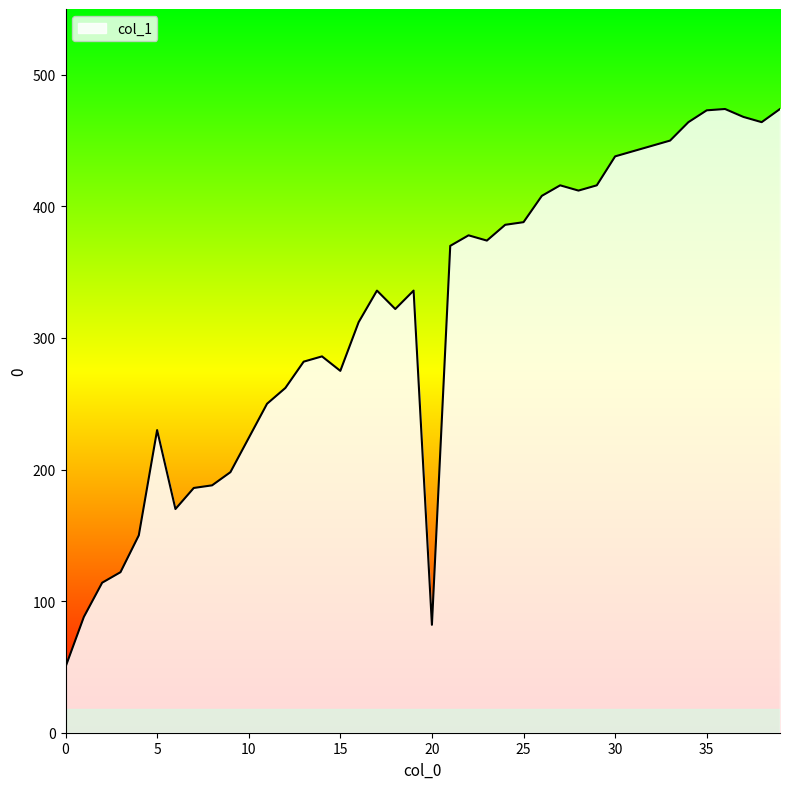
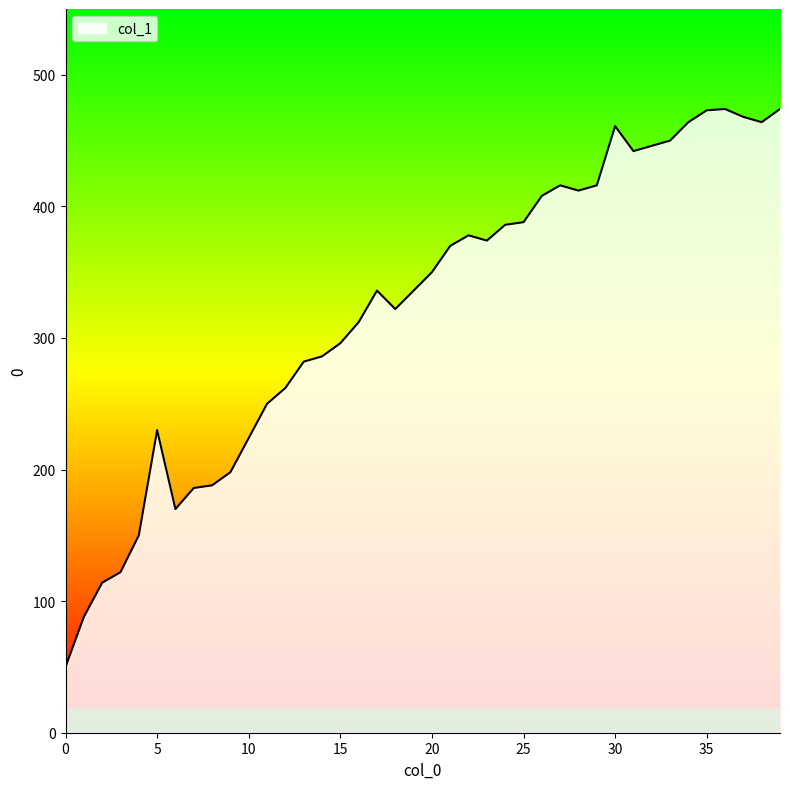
  {
    "0": 50,
    "5": 230,
    "10": 224,
-   "15": 275,
-   "20": 82,
+   "15": 296,
+   "20": 350,
    "25": 388,
-   "30": 438,
+   "30": 461,
    "35": 473
  }
